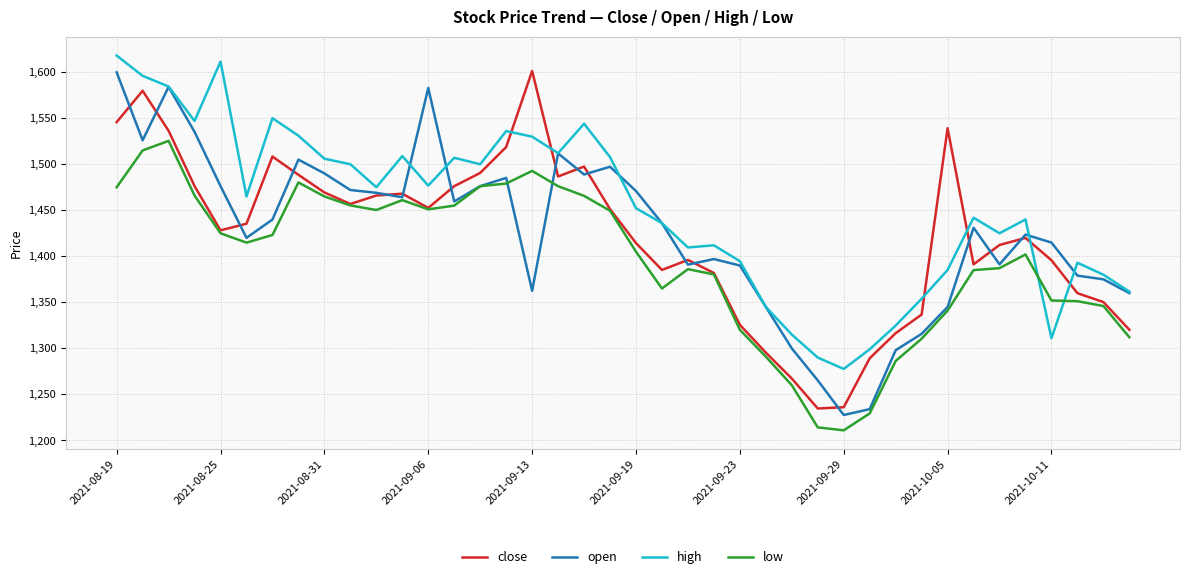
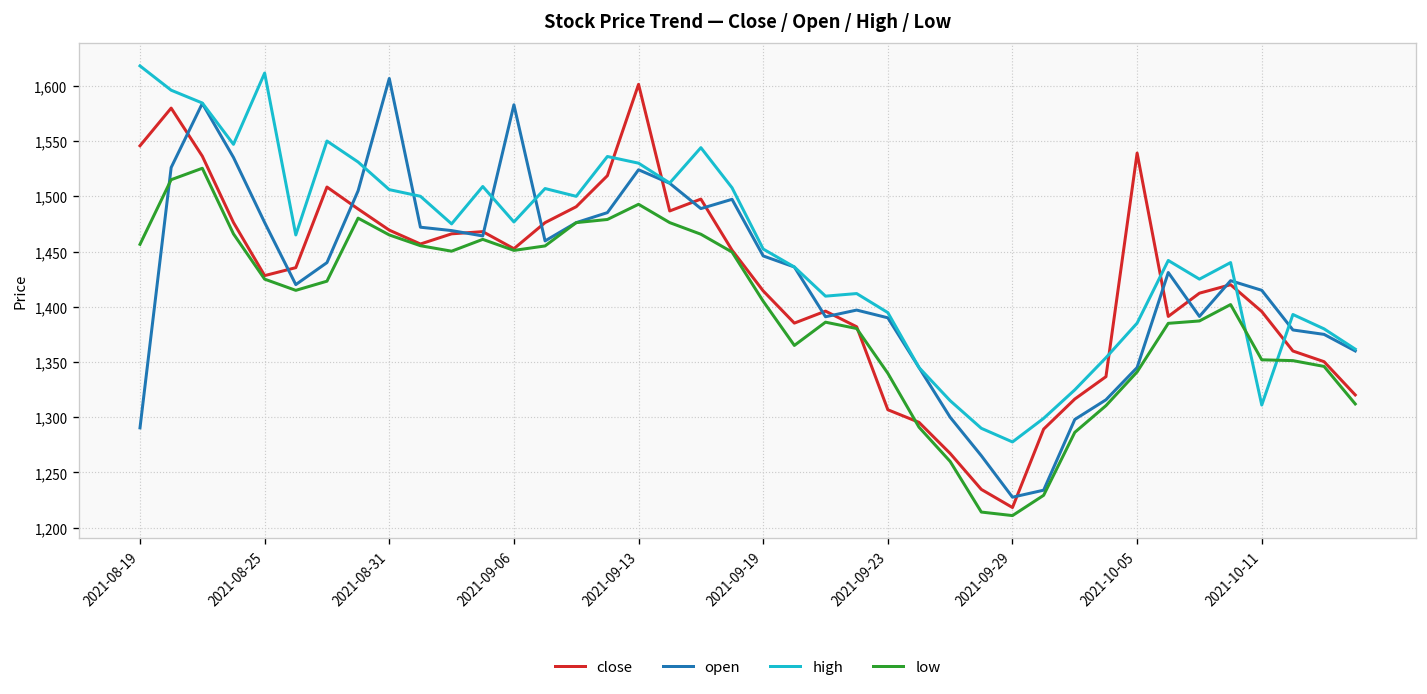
  {
    "close": {
      "2021-08-19": "1,550",
      "2021-08-25": "1,430",
      "2021-08-31": "1,470",
      "2021-09-13": "1,600",
      "2021-09-19": "1,410",
-     "2021-09-23": "1,330",
-     "2021-09-29": "1,240",
+     "2021-09-23": "1,310",
+     "2021-09-29": "1,220",
      "2021-10-05": "1,540",
      "2021-10-11": "1,400"
    },
    "open": {
-     "2021-08-19": "1,600",
+     "2021-08-19": "1,290",
      "2021-08-25": "1,480",
-     "2021-08-31": "1,490",
+     "2021-08-31": "1,610",
      "2021-09-06": "1,580",
-     "2021-09-13": "1,360",
-     "2021-09-19": "1,470",
+     "2021-09-13": "1,520",
+     "2021-09-19": "1,450",
      "2021-09-23": "1,390",
      "2021-09-29": "1,230",
      "2021-10-05": "1,350",
      "2021-10-11": "1,410"
    },
    "high": {
      "2021-08-19": "1,620",
      "2021-08-25": "1,610",
      "2021-08-31": "1,510",
      "2021-09-06": "1,480",
      "2021-09-13": "1,530",
      "2021-09-19": "1,450",
      "2021-09-23": "1,390",
      "2021-09-29": "1,280",
      "2021-10-05": "1,390",
      "2021-10-11": "1,310"
    },
    "low": {
-     "2021-08-19": "1,480",
+     "2021-08-19": "1,460",
      "2021-08-25": "1,430",
      "2021-08-31": "1,470",
      "2021-09-13": "1,490",
      "2021-09-19": "1,410",
-     "2021-09-23": "1,320",
+     "2021-09-23": "1,340",
      "2021-09-29": "1,210",
      "2021-10-05": "1,340",
      "2021-10-11": "1,350"
    }
  }
